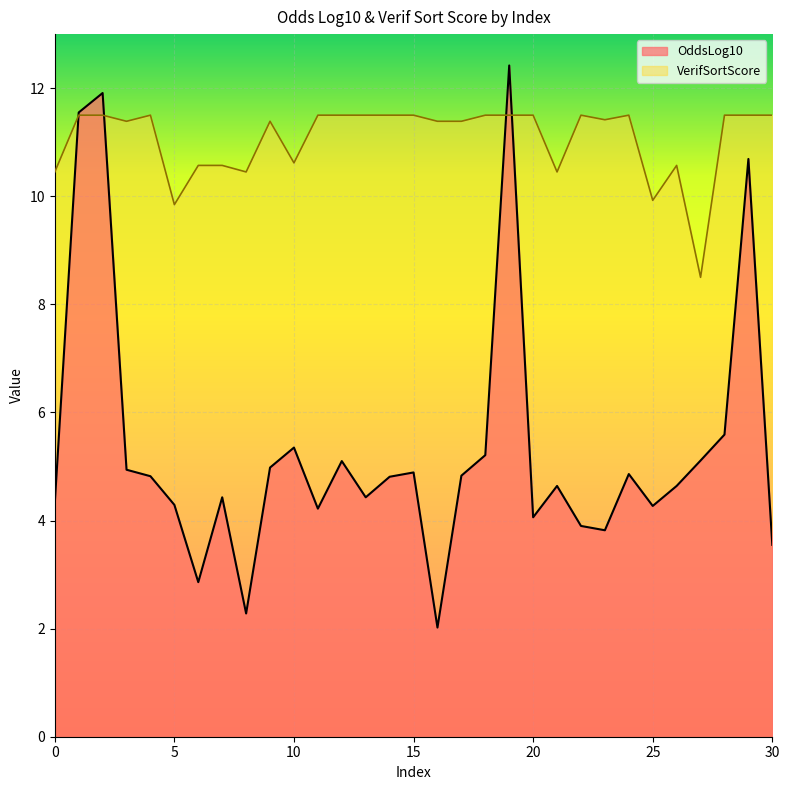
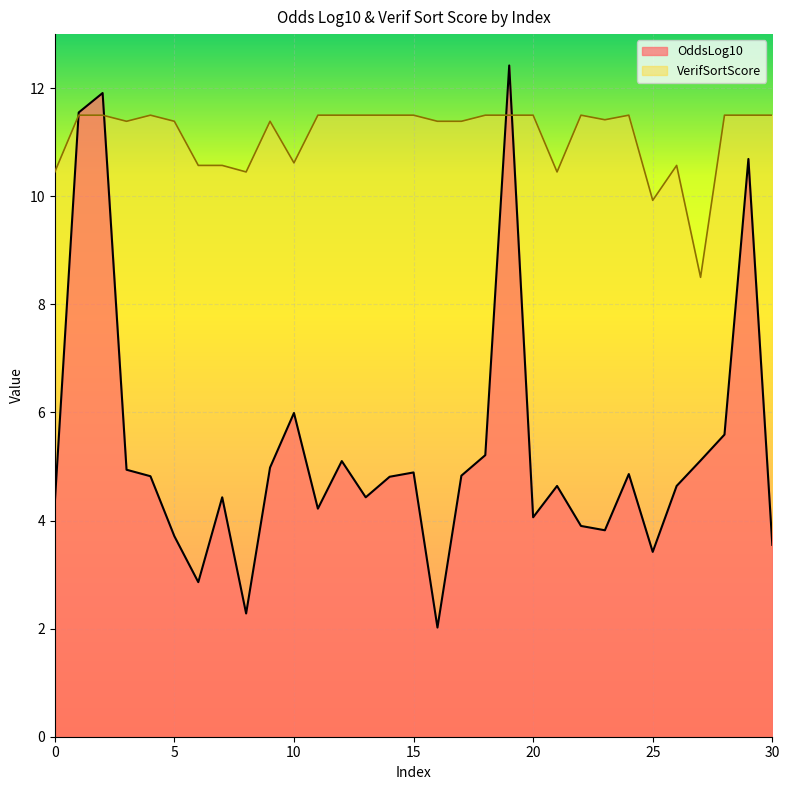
  {
    "OddsLog10": {
      "0": 4.3,
-     "5": 4.3,
-     "10": 5.4,
+     "5": 3.7,
+     "10": 6.0,
      "15": 4.9,
      "20": 4.1,
-     "25": 4.3,
+     "25": 3.4,
      "30": 3.6
    },
    "VerifSortScore": {
      "0": 10.4,
-     "5": 9.8,
+     "5": 11.4,
      "10": 10.6,
      "15": 11.5,
      "20": 11.5,
      "25": 9.9,
      "30": 11.5
    }
  }
